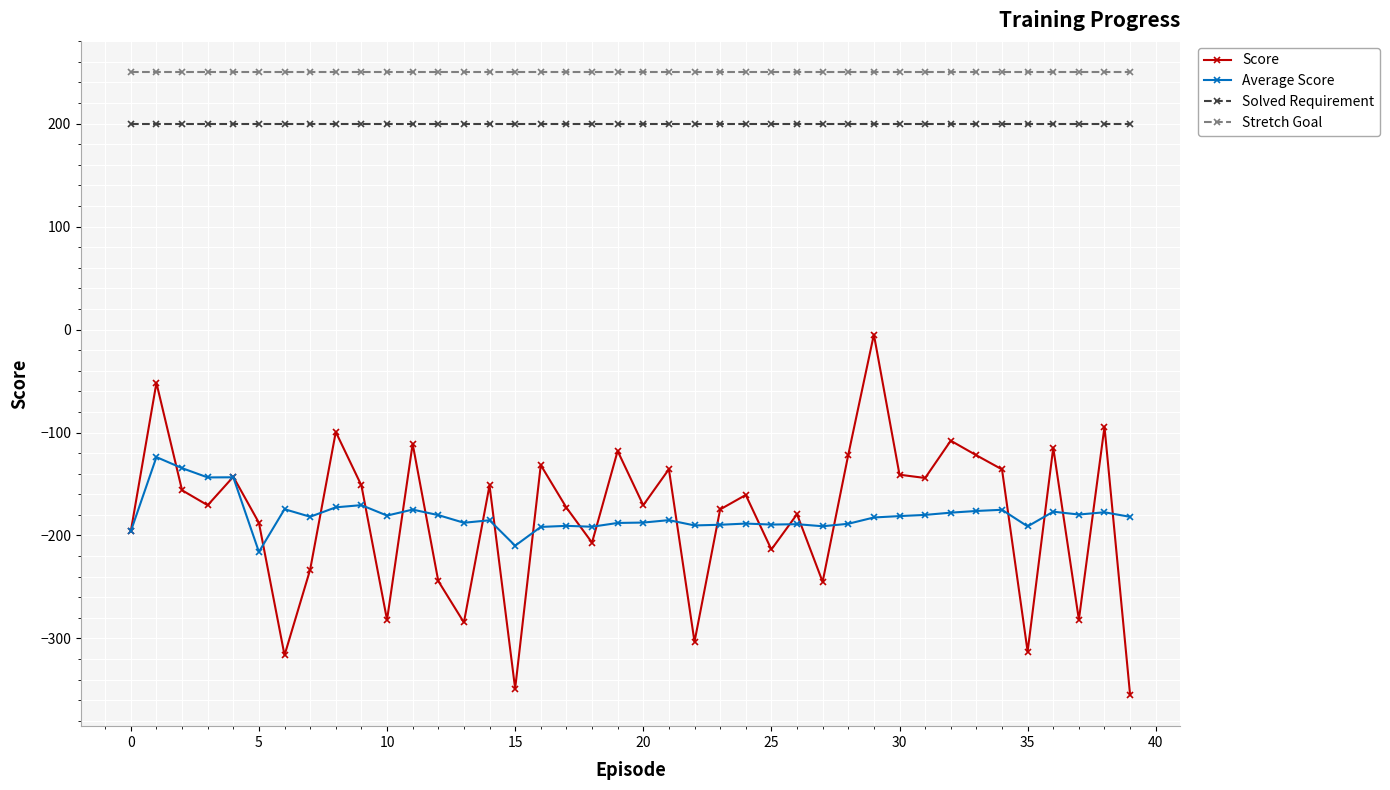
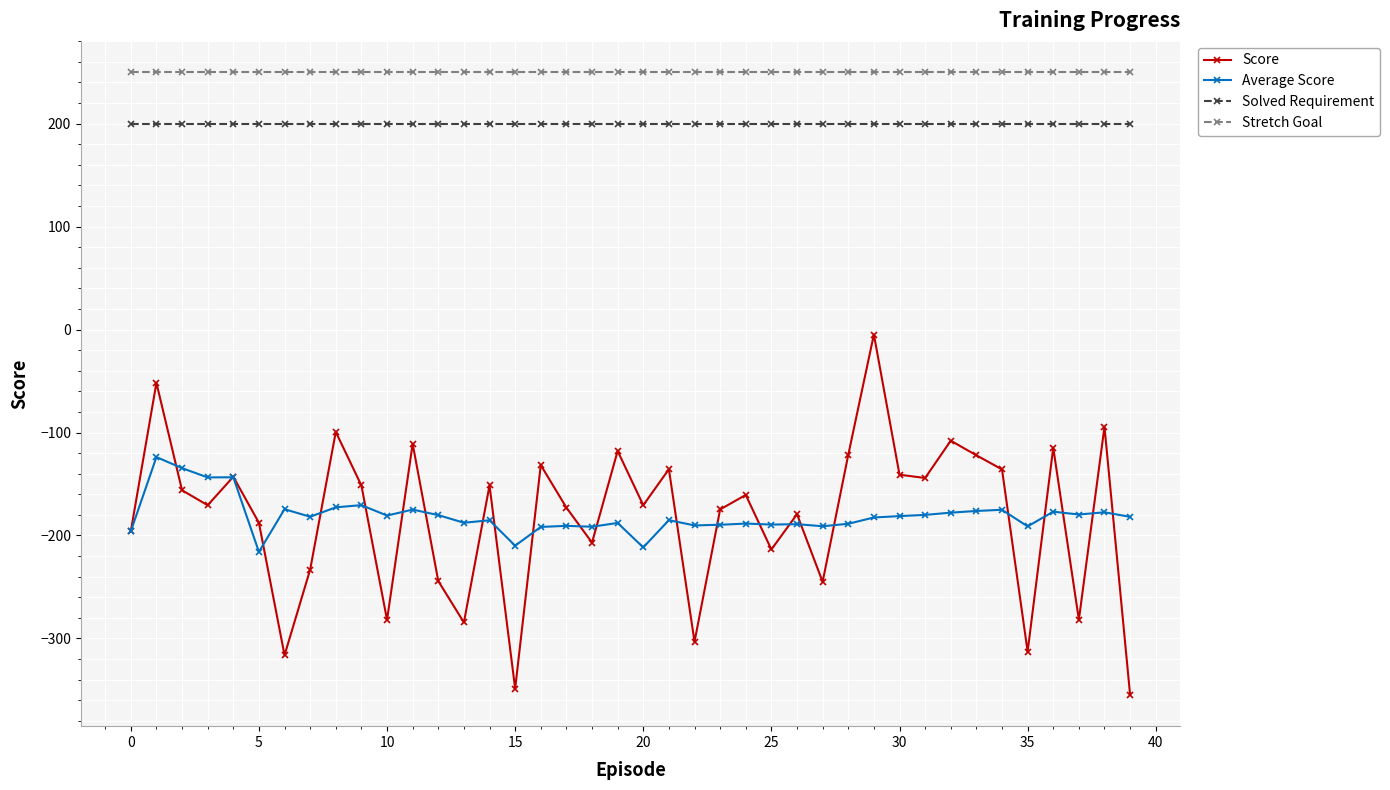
  {
    "Score": {
      "5": -188,
      "10": -282,
      "15": -349,
      "20": -171,
      "25": -214,
      "30": -141,
      "35": -313
    },
    "Average Score": {
      "5": -216,
      "10": -181,
      "15": -210,
-     "20": -187,
+     "20": -212,
      "25": -189,
      "30": -181,
      "35": -191
    },
    "Solved Requirement": {
      "0": 200,
      "5": 200,
      "10": 200,
      "15": 200,
      "20": 200,
      "25": 200,
      "30": 200,
      "35": 200
    },
    "Stretch Goal": {
      "0": 250,
      "5": 250,
      "10": 250,
      "15": 250,
      "20": 250,
      "25": 250,
      "30": 250,
      "35": 250
    }
  }
